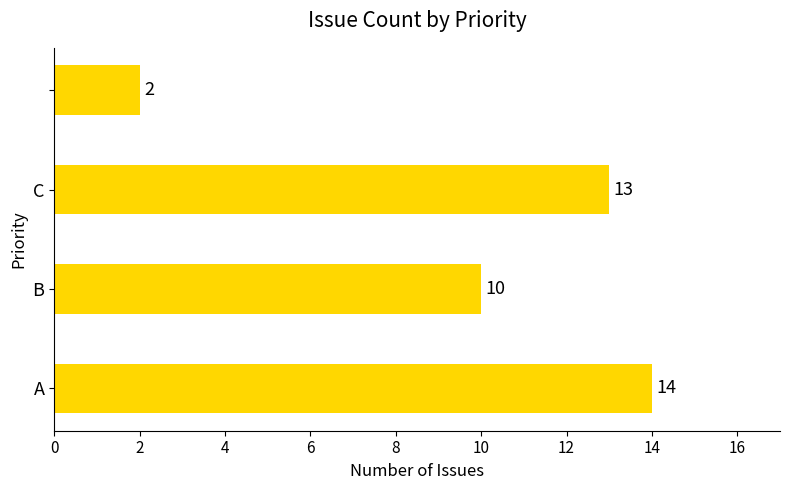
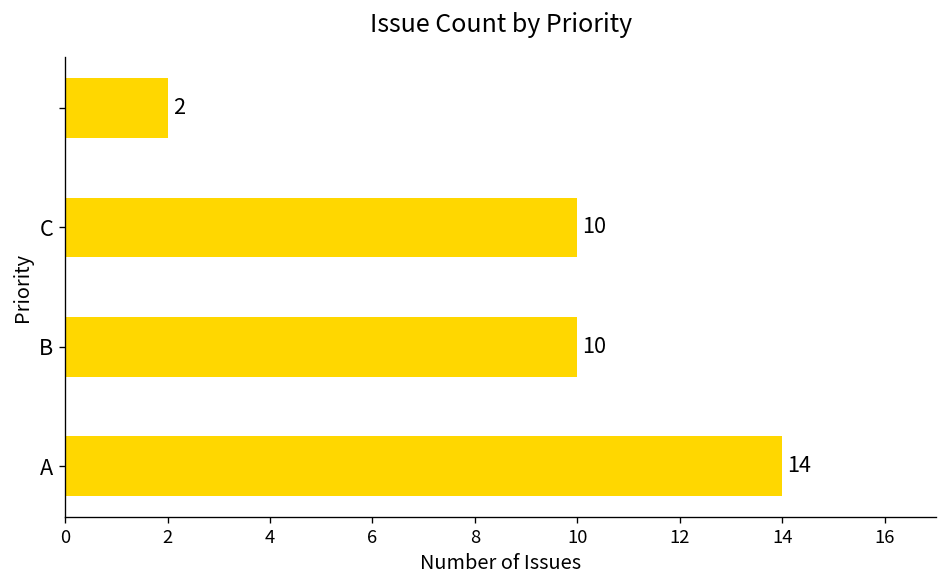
  {
-   "C": 13,
+   "C": 10,
    "B": 10,
    "A": 14
  }
